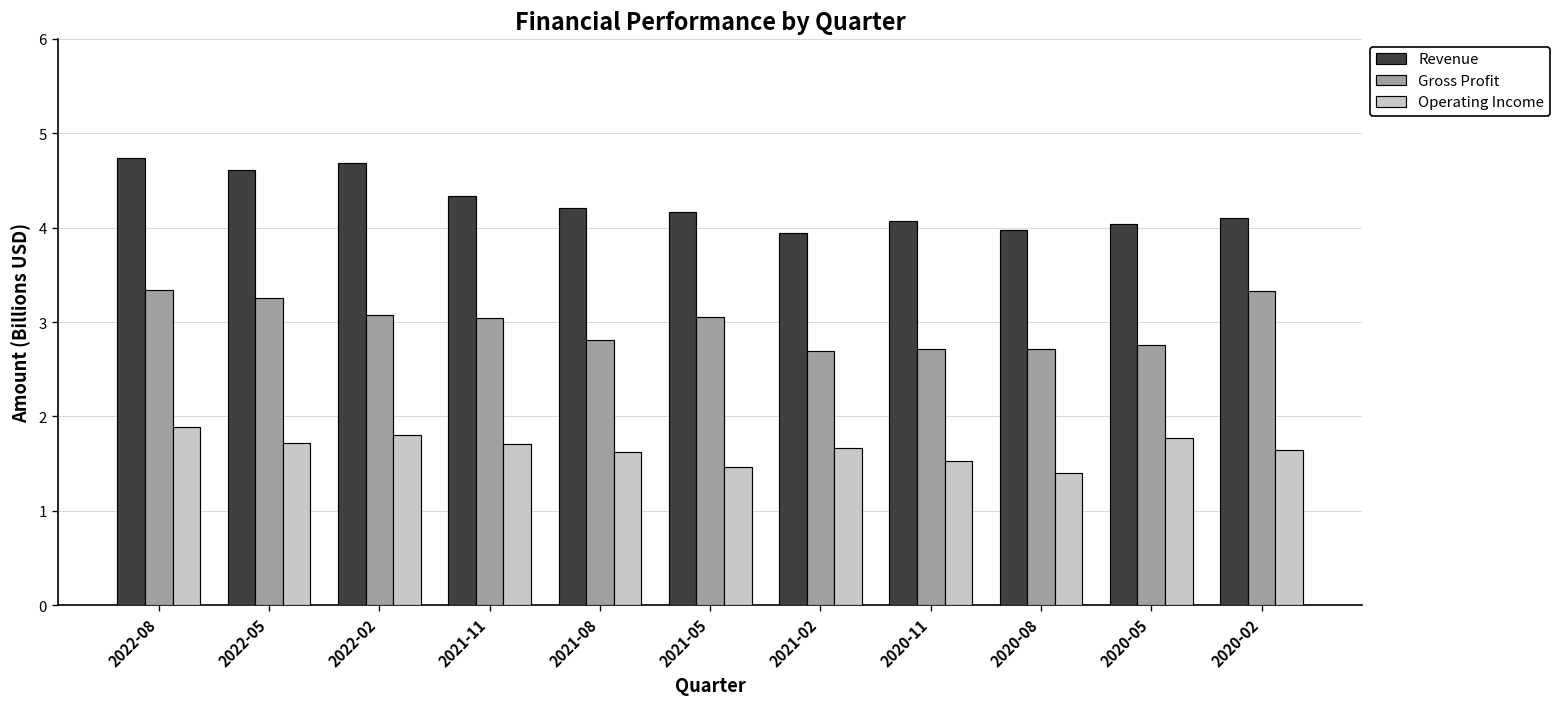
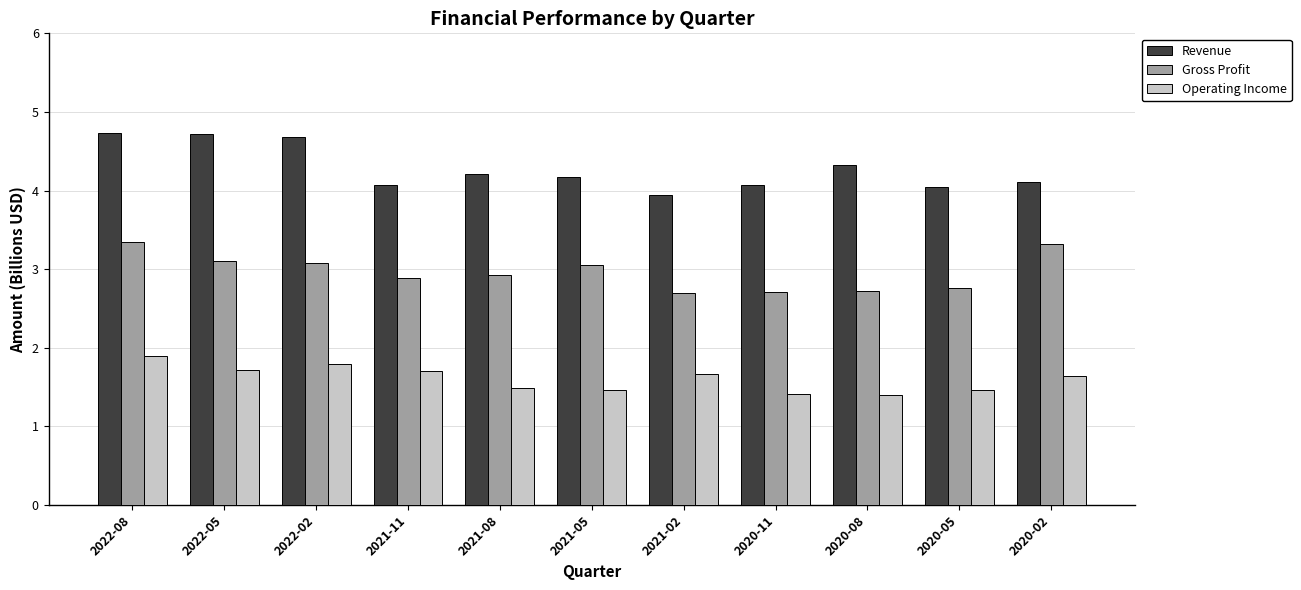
  {
    "Revenue": {
      "2022-08": 4.7,
-     "2022-05": 4.6,
+     "2022-05": 4.7,
      "2022-02": 4.7,
-     "2021-11": 4.3,
+     "2021-11": 4.1,
      "2021-08": 4.2,
      "2021-05": 4.2,
      "2021-02": 3.9,
      "2020-11": 4.1,
-     "2020-08": 4.0,
+     "2020-08": 4.3,
      "2020-05": 4.0,
      "2020-02": 4.1
    },
    "Gross Profit": {
      "2022-08": 3.3,
-     "2022-05": 3.3,
+     "2022-05": 3.1,
      "2022-02": 3.1,
-     "2021-11": 3.0,
-     "2021-08": 2.8,
+     "2021-11": 2.9,
+     "2021-08": 2.9,
      "2021-05": 3.1,
      "2021-02": 2.7,
      "2020-11": 2.7,
      "2020-08": 2.7,
      "2020-05": 2.8,
      "2020-02": 3.3
    },
    "Operating Income": {
      "2022-08": 1.9,
      "2022-05": 1.7,
      "2022-02": 1.8,
      "2021-11": 1.7,
-     "2021-08": 1.6,
+     "2021-08": 1.5,
      "2021-05": 1.5,
      "2021-02": 1.7,
-     "2020-11": 1.5,
+     "2020-11": 1.4,
      "2020-08": 1.4,
-     "2020-05": 1.8,
+     "2020-05": 1.5,
      "2020-02": 1.6
    }
  }
